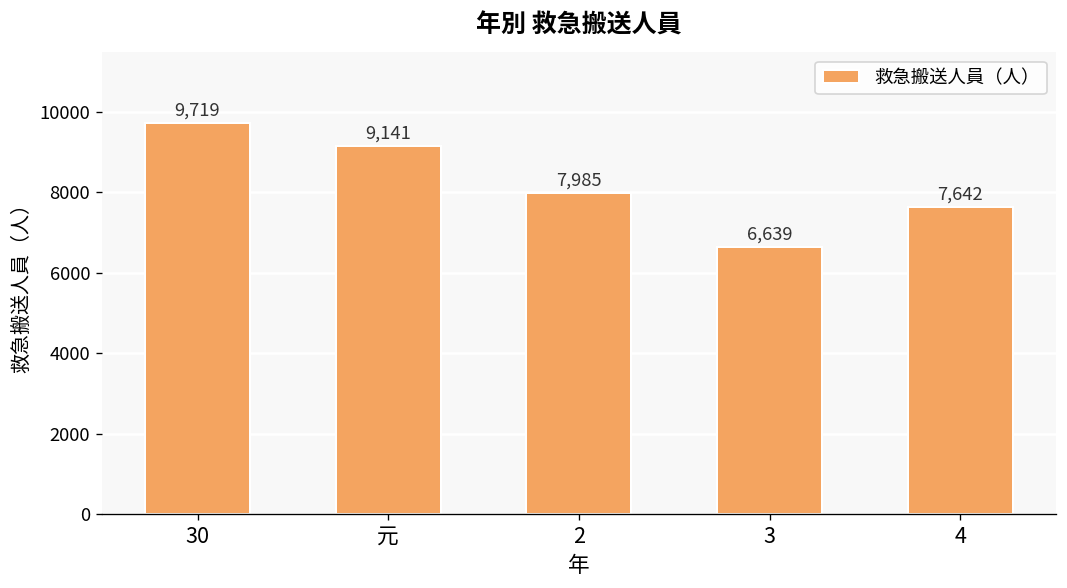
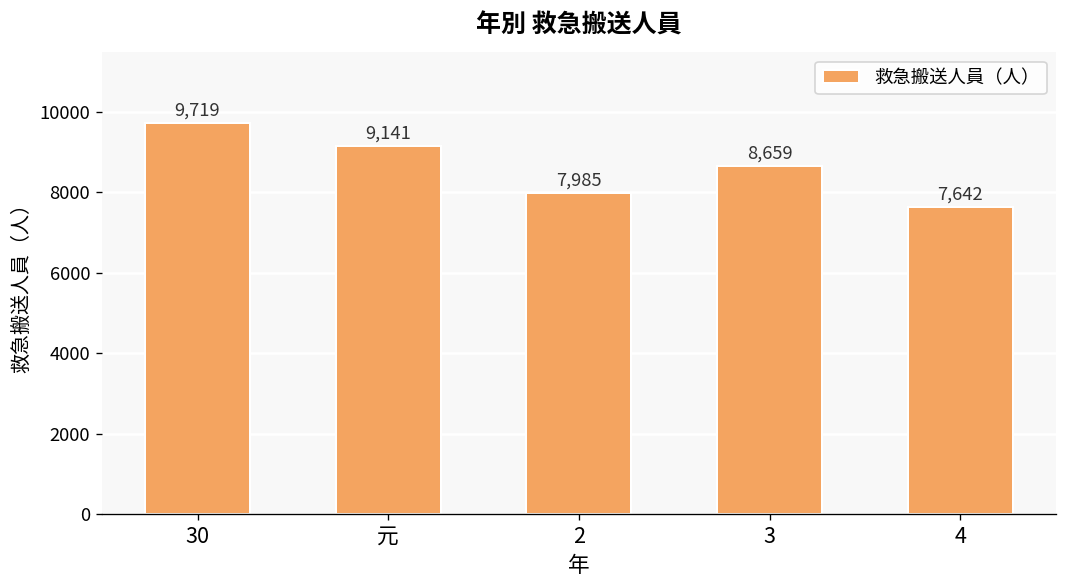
  {
    "30": "9,719",
    "元": "9,141",
    "2": "7,985",
-   "3": "6,639",
+   "3": "8,659",
    "4": "7,642"
  }
